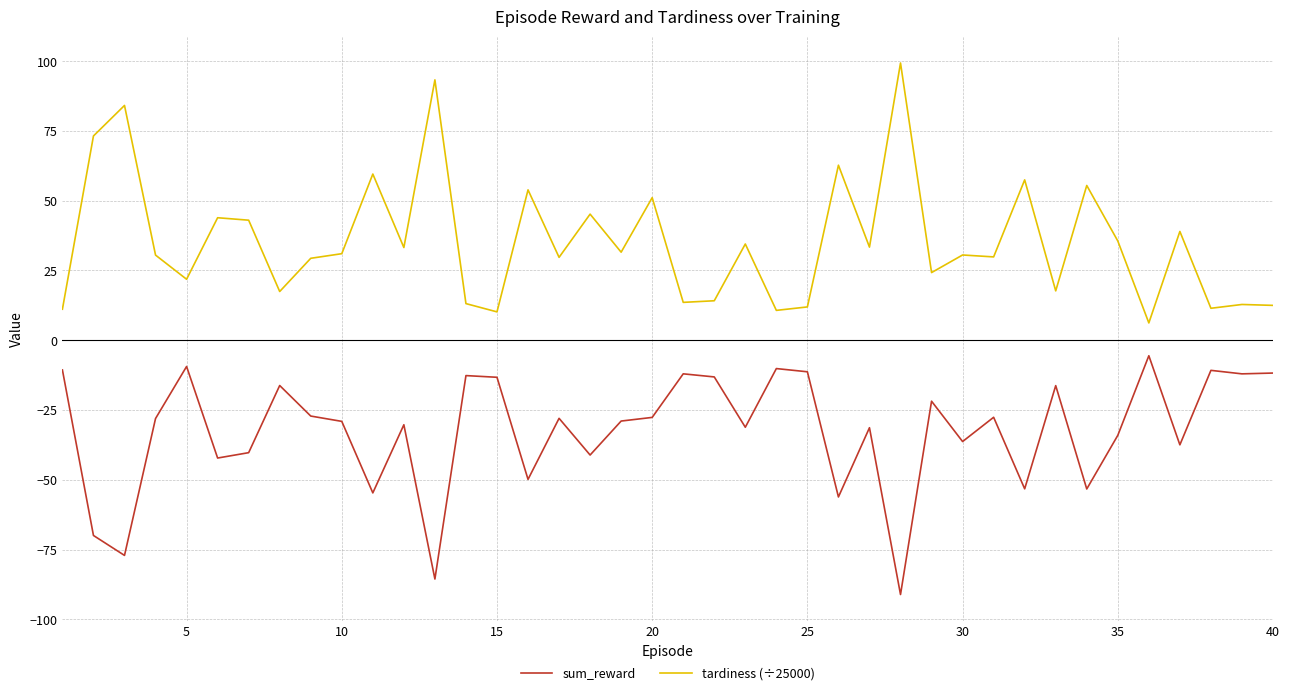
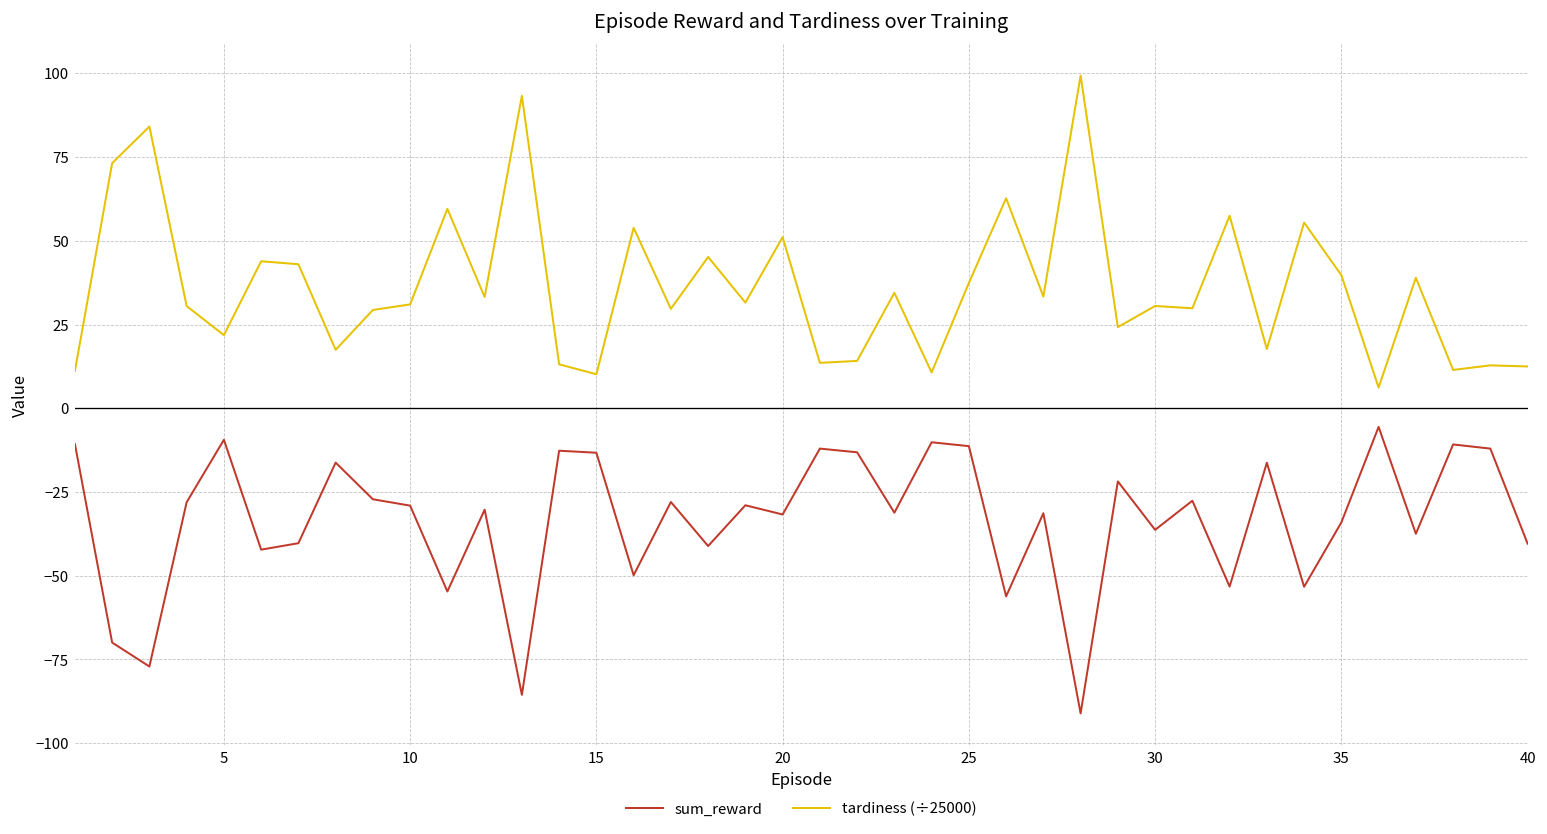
  {
    "sum_reward": {
      "5": -9,
      "10": -29,
      "15": -13,
-     "20": -28,
+     "20": -32,
      "25": -11,
      "30": -36,
      "35": -34,
-     "40": -12
+     "40": -40
    },
    "tardiness (÷25000)": {
      "5": 22,
      "10": 31,
      "15": 10,
      "20": 51,
-     "25": 12,
+     "25": 37,
      "30": 31,
-     "35": 36,
+     "35": 40,
      "40": 12
    }
  }
